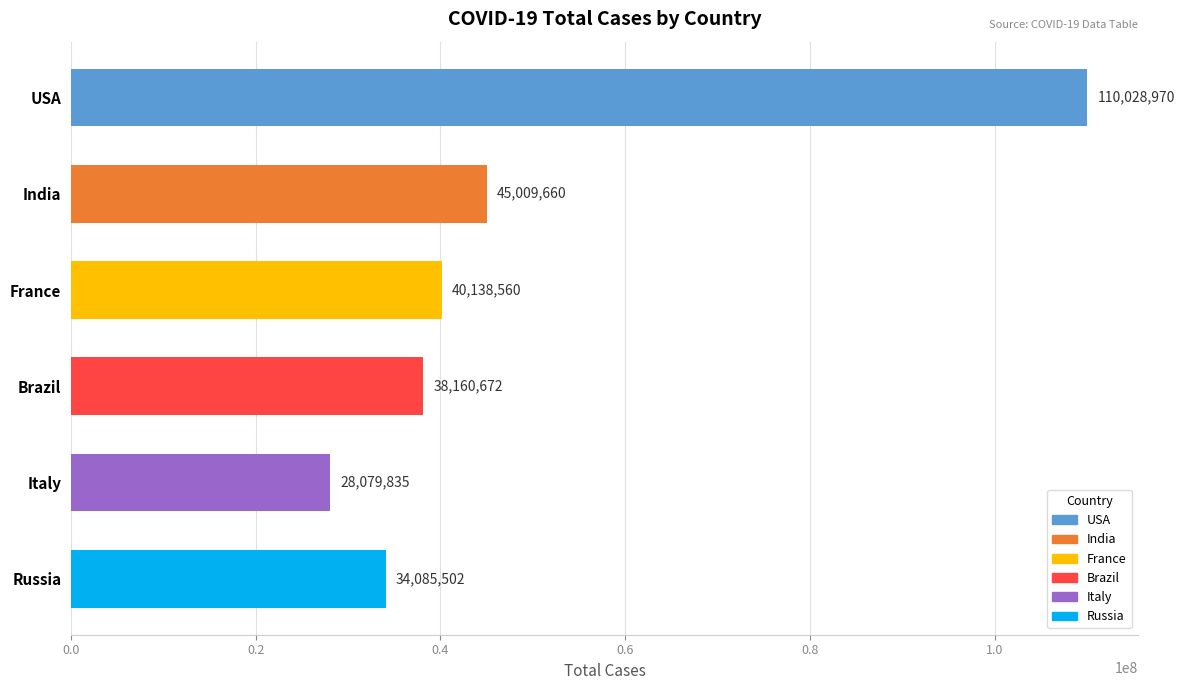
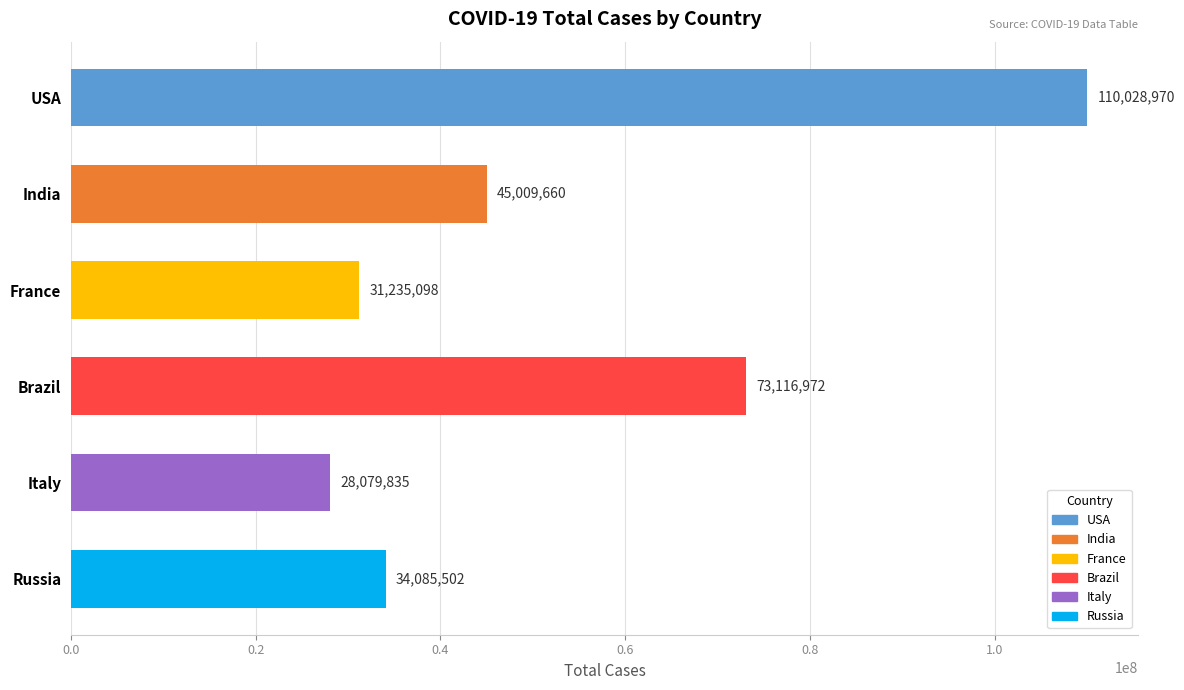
  {
    "USA": "110,028,970",
    "India": "45,009,660",
-   "France": "40,138,560",
-   "Brazil": "38,160,672",
+   "France": "31,235,098",
+   "Brazil": "73,116,972",
    "Italy": "28,079,835",
    "Russia": "34,085,502"
  }
